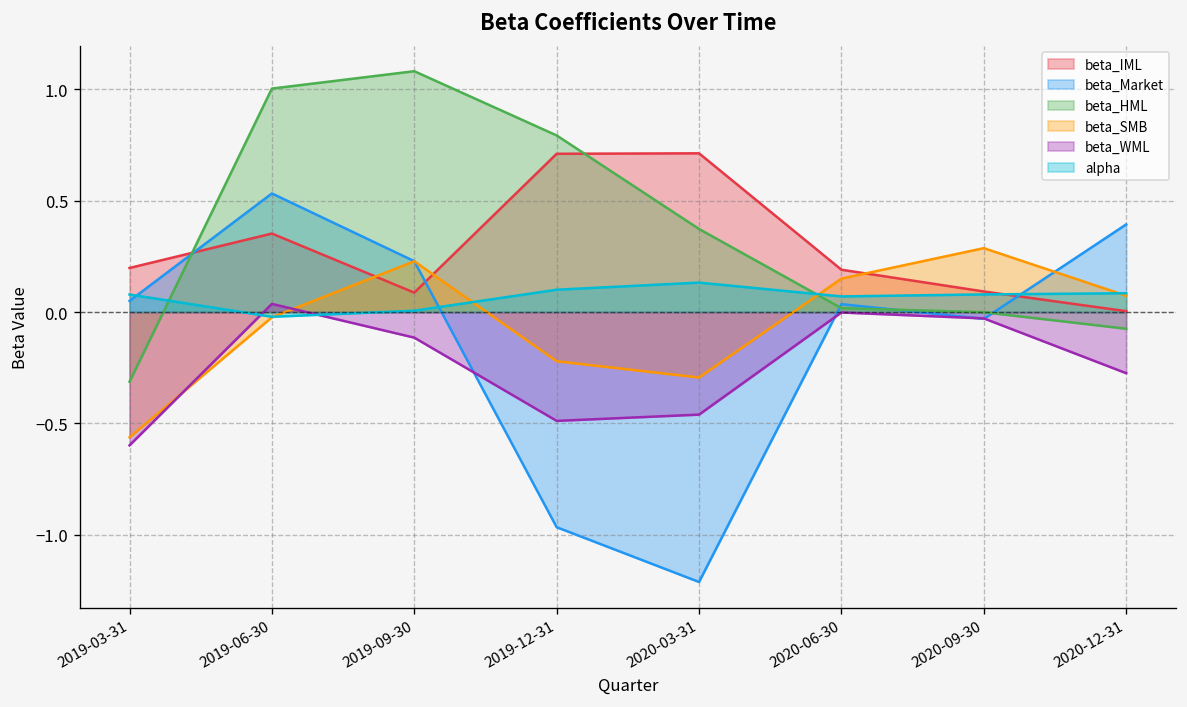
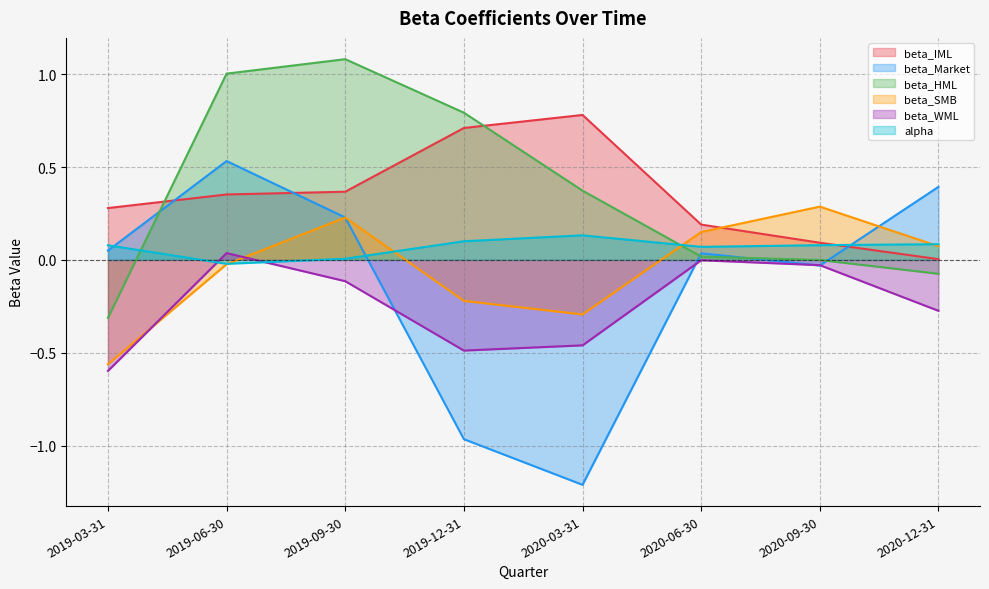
  {
    "beta_IML": {
-     "2019-03-31": 0.20,
+     "2019-03-31": 0.28,
      "2019-06-30": 0.35,
-     "2019-09-30": 0.09,
+     "2019-09-30": 0.37,
      "2019-12-31": 0.71,
-     "2020-03-31": 0.71,
+     "2020-03-31": 0.78,
      "2020-06-30": 0.19
    }
  }
